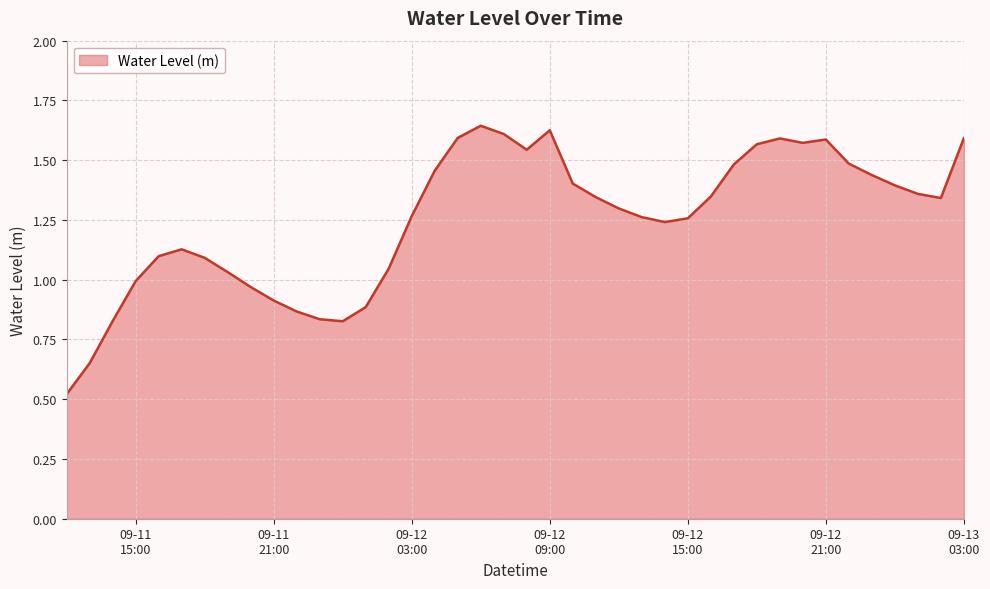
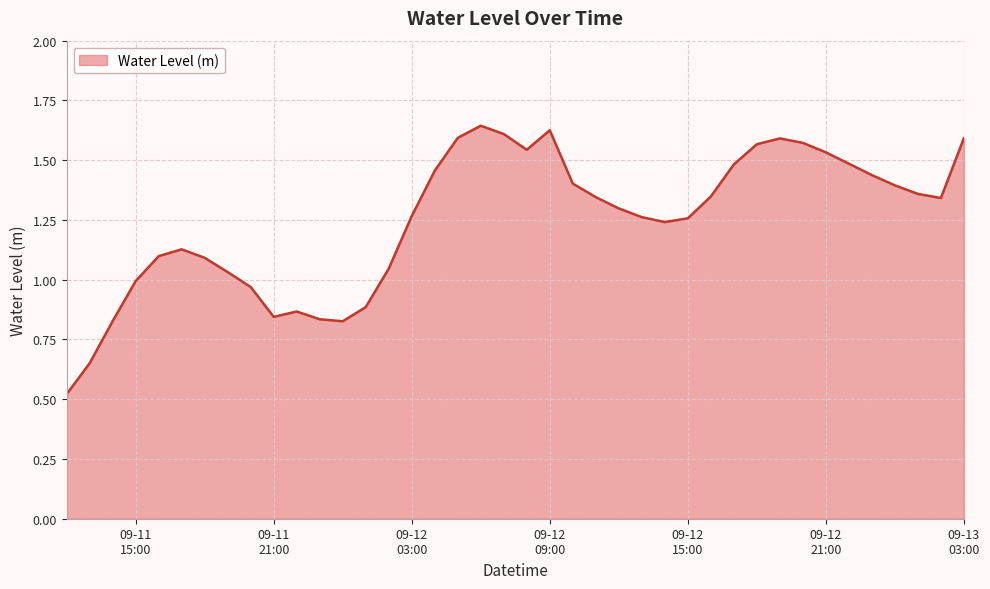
  {
    "09-11 15:00": 0.99,
-   "09-11 21:00": 0.91,
+   "09-11 21:00": 0.84,
    "09-12 03:00": 1.27,
    "09-12 09:00": 1.63,
    "09-12 15:00": 1.26,
-   "09-12 21:00": 1.59,
+   "09-12 21:00": 1.53,
    "09-13 03:00": 1.59
  }
